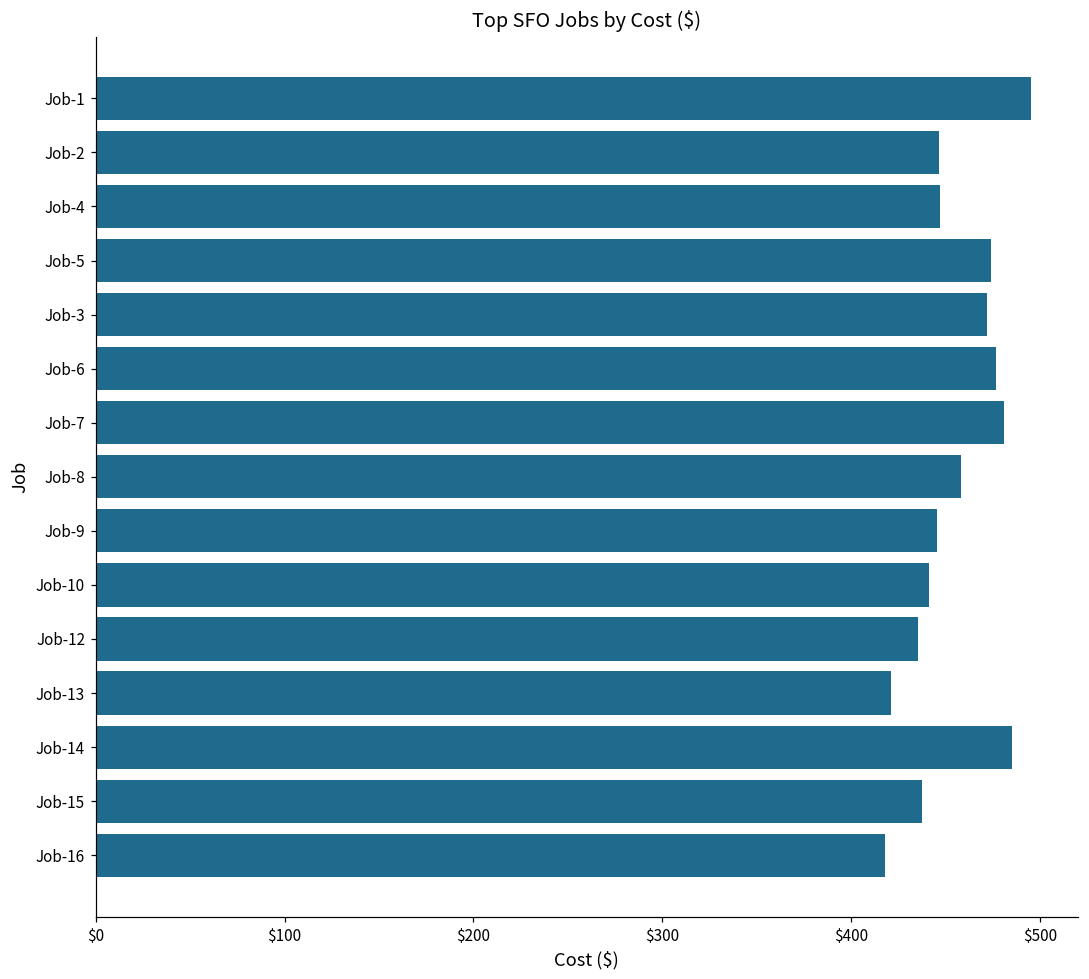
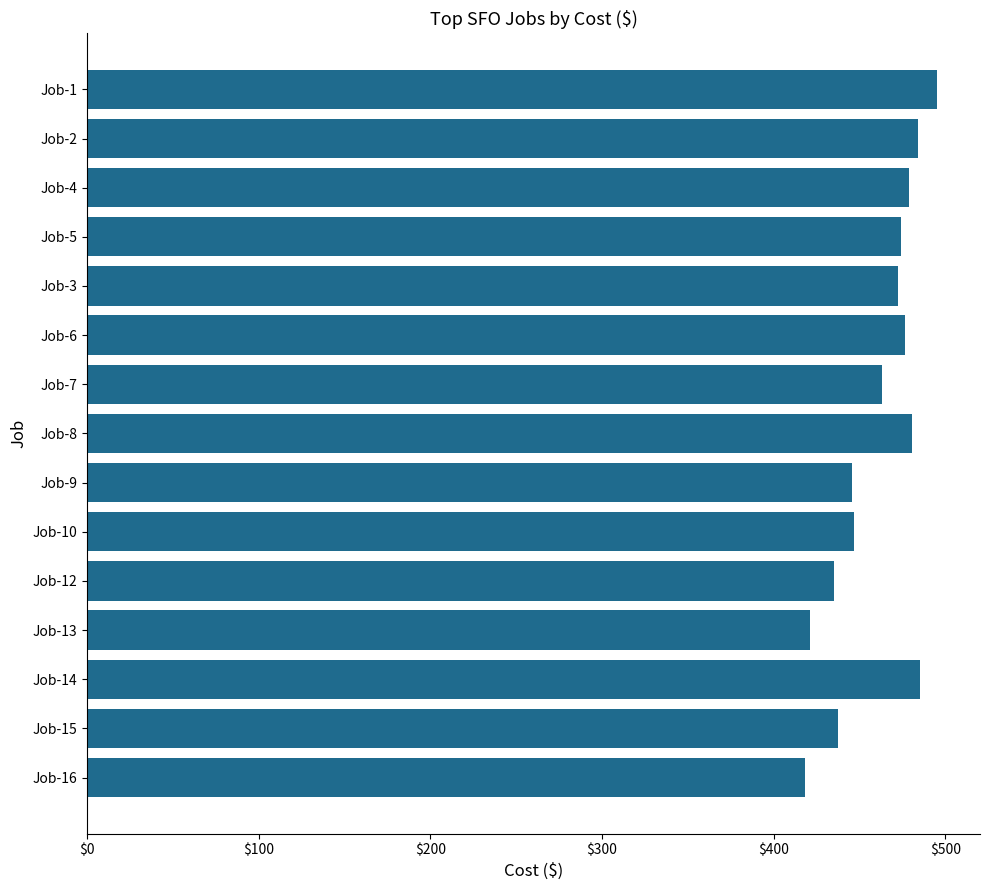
  {
    "Job-1": "$495",
-   "Job-2": "$447",
-   "Job-4": "$447",
+   "Job-2": "$484",
+   "Job-4": "$479",
    "Job-5": "$474",
    "Job-3": "$472",
    "Job-6": "$477",
-   "Job-7": "$481",
-   "Job-8": "$459",
+   "Job-7": "$463",
+   "Job-8": "$481",
    "Job-9": "$446",
-   "Job-10": "$442",
+   "Job-10": "$447",
    "Job-12": "$435",
    "Job-13": "$421",
    "Job-14": "$485",
    "Job-15": "$437",
    "Job-16": "$418"
  }
